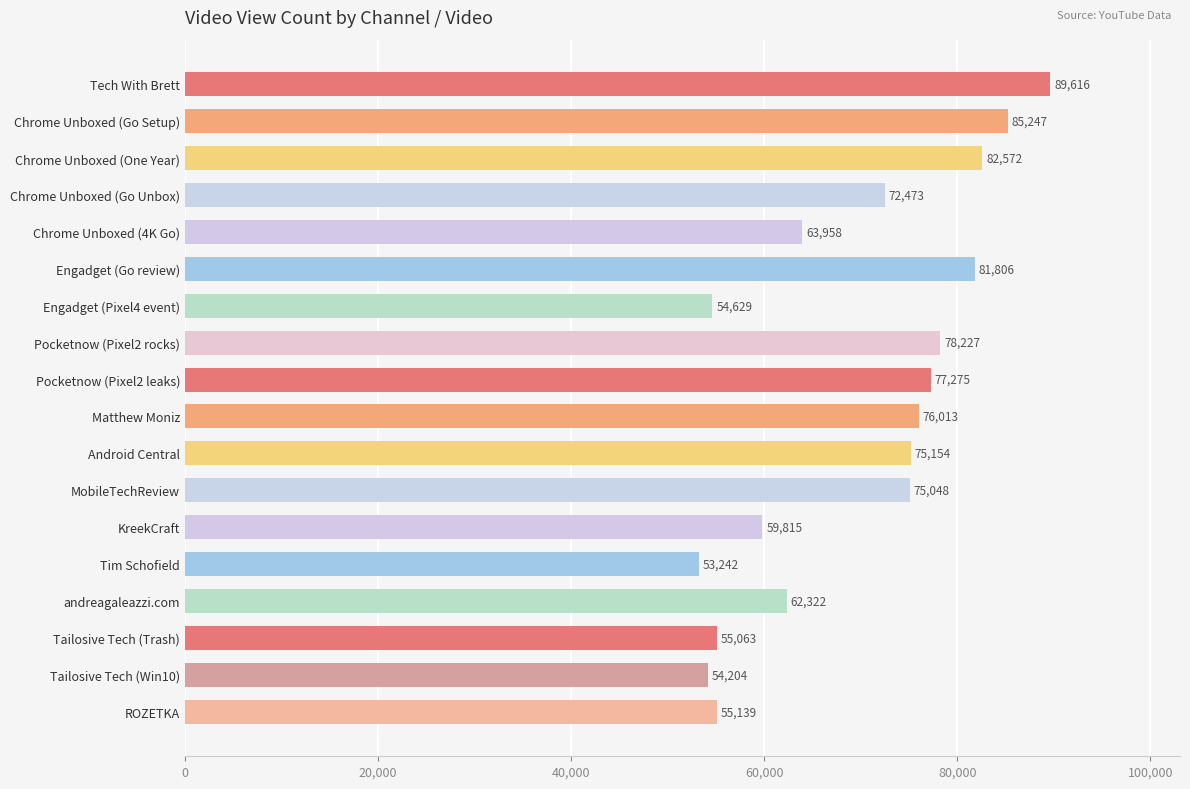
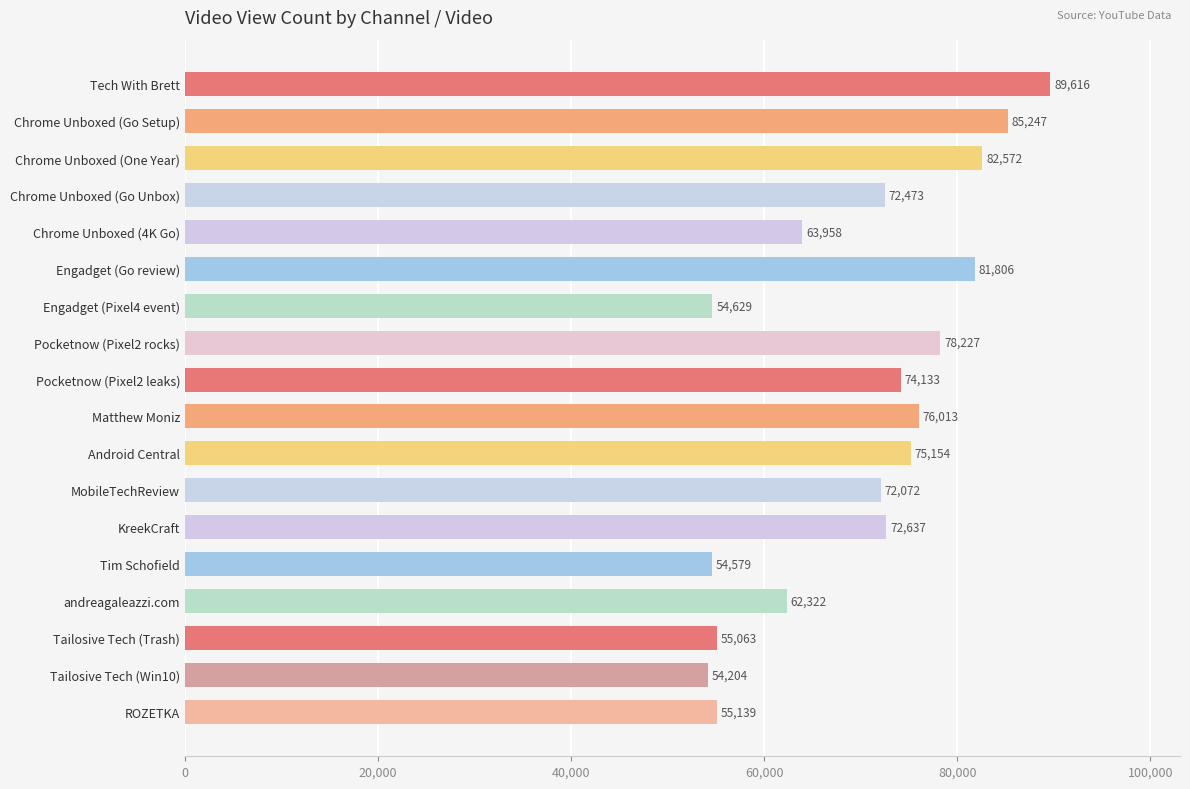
  {
    "Tech With Brett": "89,616",
    "Chrome Unboxed (Go Setup)": "85,247",
    "Chrome Unboxed (One Year)": "82,572",
    "Chrome Unboxed (Go Unbox)": "72,473",
    "Chrome Unboxed (4K Go)": "63,958",
    "Engadget (Go review)": "81,806",
    "Engadget (Pixel4 event)": "54,629",
    "Pocketnow (Pixel2 rocks)": "78,227",
-   "Pocketnow (Pixel2 leaks)": "77,275",
+   "Pocketnow (Pixel2 leaks)": "74,133",
    "Matthew Moniz": "76,013",
    "Android Central": "75,154",
-   "MobileTechReview": "75,048",
-   "KreekCraft": "59,815",
-   "Tim Schofield": "53,242",
+   "MobileTechReview": "72,072",
+   "KreekCraft": "72,637",
+   "Tim Schofield": "54,579",
    "andreagaleazzi.com": "62,322",
    "Tailosive Tech (Trash)": "55,063",
    "Tailosive Tech (Win10)": "54,204",
    "ROZETKA": "55,139"
  }
